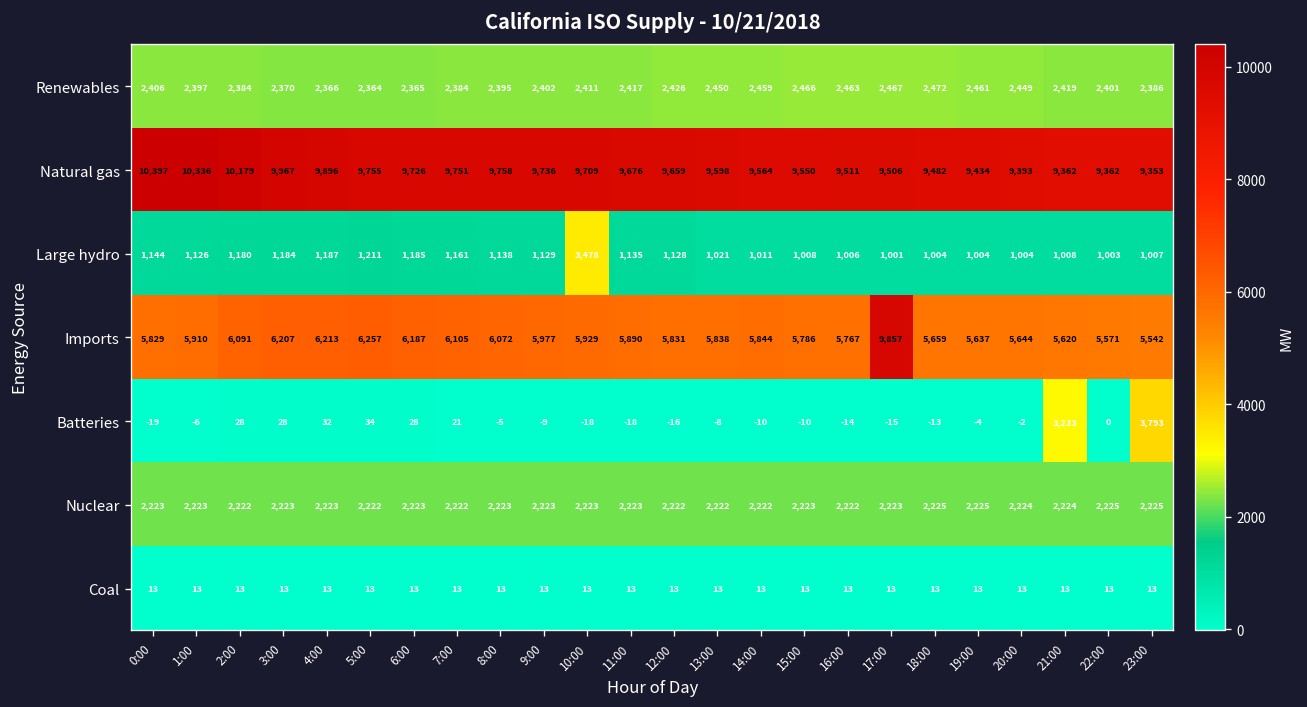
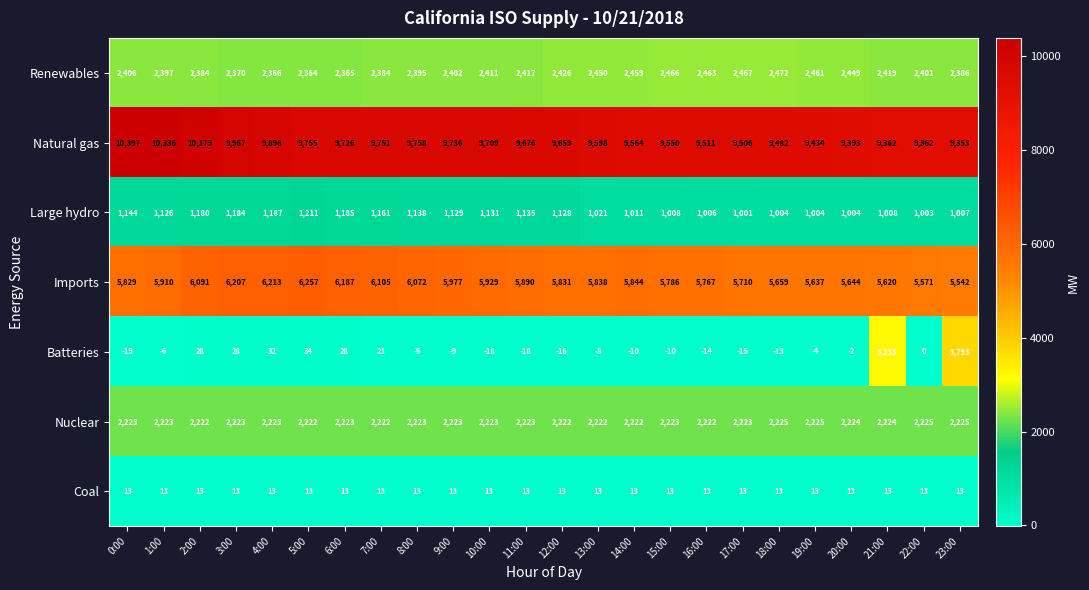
  {
    "Renewables": {
      "0:00": "2,406",
      "1:00": "2,397",
      "2:00": "2,384",
      "3:00": "2,370",
      "4:00": "2,366",
      "5:00": "2,364",
      "6:00": "2,365",
      "7:00": "2,384",
      "8:00": "2,395",
      "9:00": "2,402",
      "10:00": "2,411",
      "11:00": "2,417",
      "12:00": "2,426",
      "13:00": "2,450",
      "14:00": "2,459",
      "15:00": "2,466",
      "16:00": "2,463",
      "17:00": "2,467",
      "18:00": "2,472",
      "19:00": "2,461",
      "20:00": "2,449",
      "21:00": "2,419",
      "22:00": "2,401",
      "23:00": "2,386"
    },
    "Natural gas": {
      "0:00": "10,397",
      "1:00": "10,336",
      "2:00": "10,179",
      "3:00": "9,967",
      "4:00": "9,896",
      "5:00": "9,755",
      "6:00": "9,726",
      "7:00": "9,751",
      "8:00": "9,758",
      "9:00": "9,736",
      "10:00": "9,709",
      "11:00": "9,676",
      "12:00": "9,659",
      "13:00": "9,598",
      "14:00": "9,564",
      "15:00": "9,550",
      "16:00": "9,511",
      "17:00": "9,506",
      "18:00": "9,482",
      "19:00": "9,434",
      "20:00": "9,393",
      "21:00": "9,362",
      "22:00": "9,362",
      "23:00": "9,353"
    },
    "Large hydro": {
      "0:00": "1,144",
      "1:00": "1,126",
      "2:00": "1,180",
      "3:00": "1,184",
      "4:00": "1,187",
      "5:00": "1,211",
      "6:00": "1,185",
      "7:00": "1,161",
      "8:00": "1,138",
      "9:00": "1,129",
-     "10:00": "3,478",
+     "10:00": "1,131",
      "11:00": "1,135",
      "12:00": "1,128",
      "13:00": "1,021",
      "14:00": "1,011",
      "15:00": "1,008",
      "16:00": "1,006",
      "17:00": "1,001",
      "18:00": "1,004",
      "19:00": "1,004",
      "20:00": "1,004",
      "21:00": "1,008",
      "22:00": "1,003",
      "23:00": "1,007"
    },
    "Imports": {
      "0:00": "5,829",
      "1:00": "5,910",
      "2:00": "6,091",
      "3:00": "6,207",
      "4:00": "6,213",
      "5:00": "6,257",
      "6:00": "6,187",
      "7:00": "6,105",
      "8:00": "6,072",
      "9:00": "5,977",
      "10:00": "5,929",
      "11:00": "5,890",
      "12:00": "5,831",
      "13:00": "5,838",
      "14:00": "5,844",
      "15:00": "5,786",
      "16:00": "5,767",
-     "17:00": "9,857",
+     "17:00": "5,710",
      "18:00": "5,659",
      "19:00": "5,637",
      "20:00": "5,644",
      "21:00": "5,620",
      "22:00": "5,571",
      "23:00": "5,542"
    },
    "Batteries": {
      "0:00": "-19",
      "1:00": "-6",
      "2:00": "28",
      "3:00": "28",
      "4:00": "32",
      "5:00": "34",
      "6:00": "28",
      "7:00": "21",
      "8:00": "-5",
      "9:00": "-9",
      "10:00": "-18",
      "11:00": "-18",
      "12:00": "-16",
      "13:00": "-8",
      "14:00": "-10",
      "15:00": "-10",
      "16:00": "-14",
      "17:00": "-15",
      "18:00": "-13",
      "19:00": "-4",
      "20:00": "-2",
      "21:00": "3,233",
      "22:00": "0",
      "23:00": "3,793"
    },
    "Nuclear": {
      "0:00": "2,223",
      "1:00": "2,223",
      "2:00": "2,222",
      "3:00": "2,223",
      "4:00": "2,223",
      "5:00": "2,222",
      "6:00": "2,223",
      "7:00": "2,222",
      "8:00": "2,223",
      "9:00": "2,223",
      "10:00": "2,223",
      "11:00": "2,223",
      "12:00": "2,222",
      "13:00": "2,222",
      "14:00": "2,222",
      "15:00": "2,223",
      "16:00": "2,222",
      "17:00": "2,223",
      "18:00": "2,225",
      "19:00": "2,225",
      "20:00": "2,224",
      "21:00": "2,224",
      "22:00": "2,225",
      "23:00": "2,225"
    },
    "Coal": {
      "0:00": "13",
      "1:00": "13",
      "2:00": "13",
      "3:00": "13",
      "4:00": "13",
      "5:00": "13",
      "6:00": "13",
      "7:00": "13",
      "8:00": "13",
      "9:00": "13",
      "10:00": "13",
      "11:00": "13",
      "12:00": "13",
      "13:00": "13",
      "14:00": "13",
      "15:00": "13",
      "16:00": "13",
      "17:00": "13",
      "18:00": "13",
      "19:00": "13",
      "20:00": "13",
      "21:00": "13",
      "22:00": "13",
      "23:00": "13"
    }
  }
